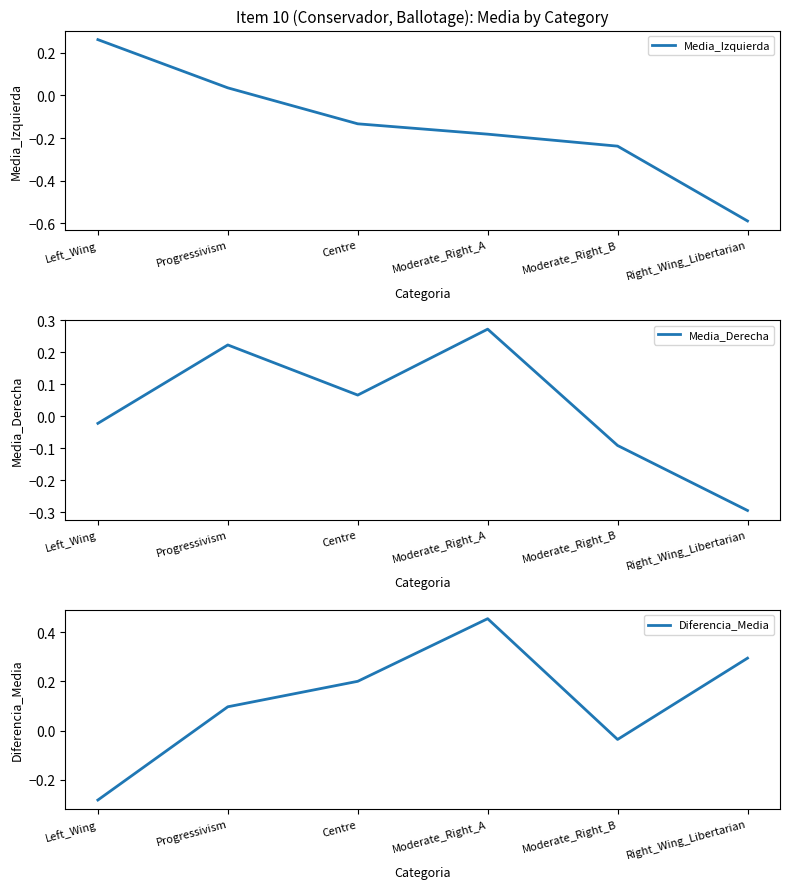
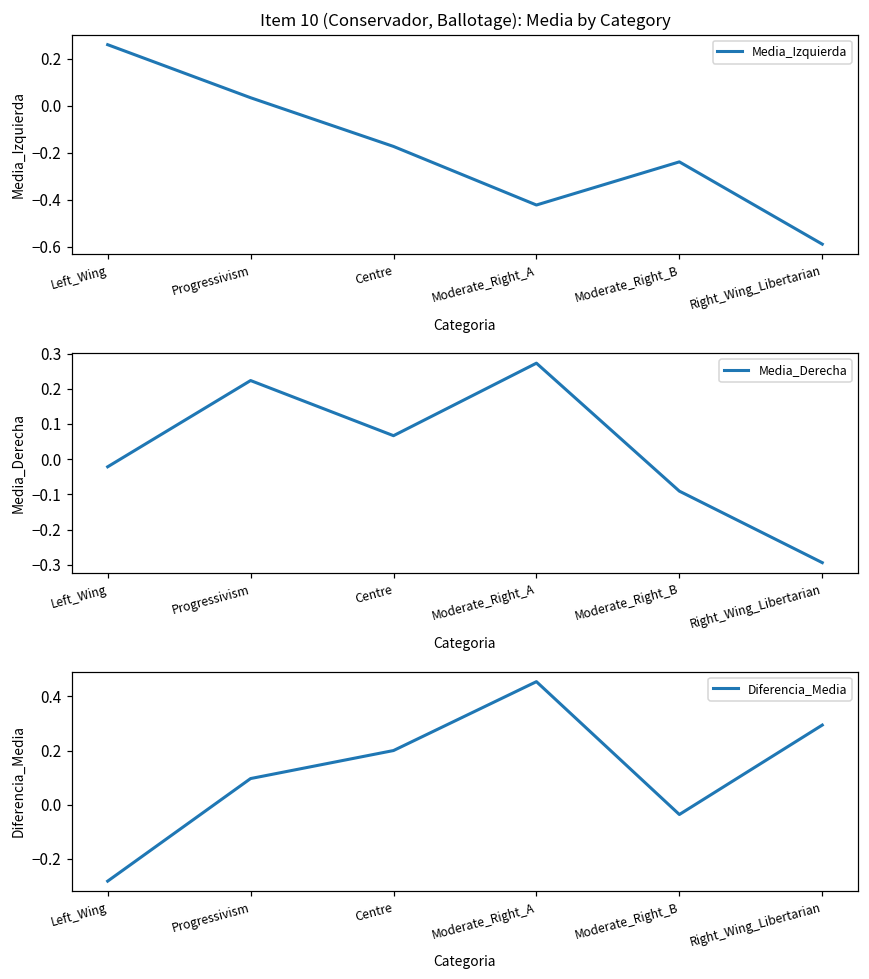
  {
    "Item 10 (Conservador, Ballotage): Media by Category": {
      "Left_Wing": 0.26,
      "Progressivism": 0.04,
-     "Centre": -0.13,
-     "Moderate_Right_A": -0.18,
+     "Centre": -0.17,
+     "Moderate_Right_A": -0.42,
      "Moderate_Right_B": -0.24,
      "Right_Wing_Libertarian": -0.59
    }
  }
